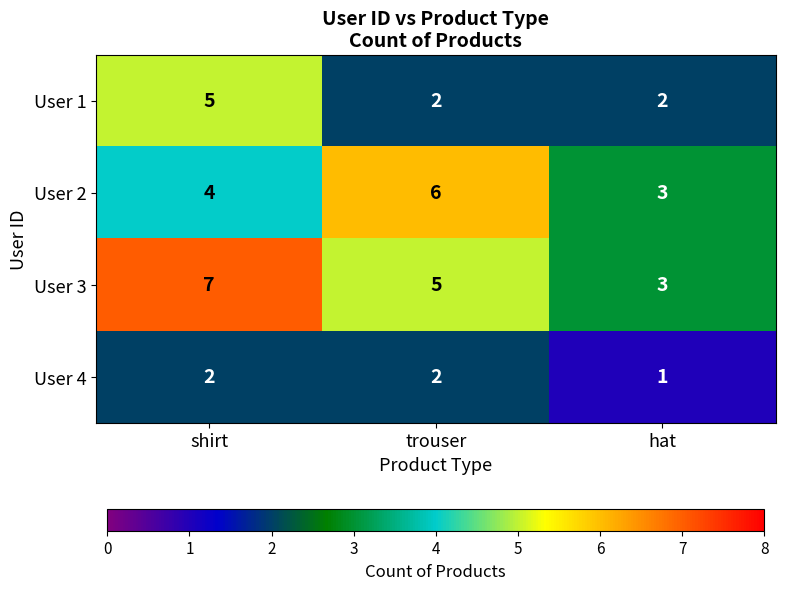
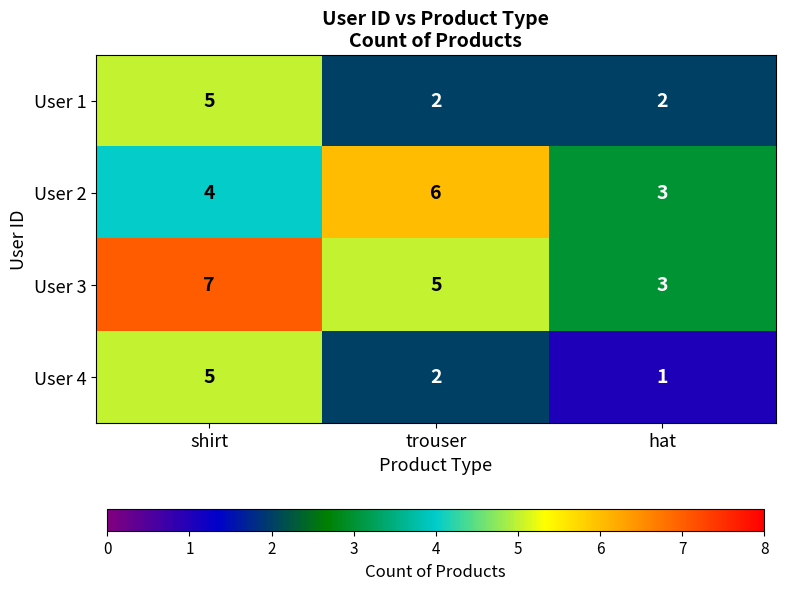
  {
    "User 1": {
      "shirt": 5,
      "trouser": 2,
      "hat": 2
    },
    "User 2": {
      "shirt": 4,
      "trouser": 6,
      "hat": 3
    },
    "User 3": {
      "shirt": 7,
      "trouser": 5,
      "hat": 3
    },
    "User 4": {
-     "shirt": 2,
+     "shirt": 5,
      "trouser": 2,
      "hat": 1
    }
  }
